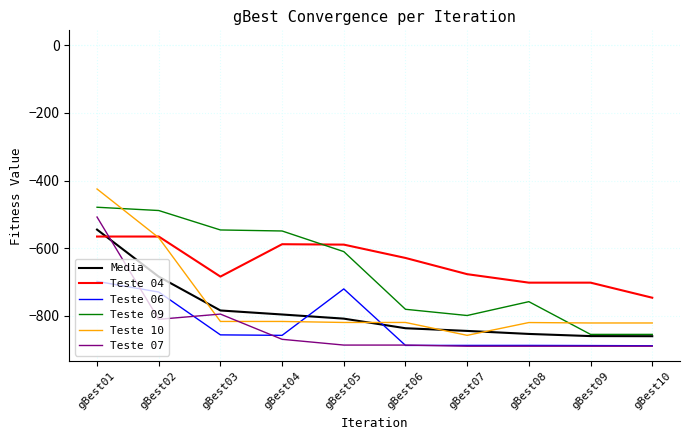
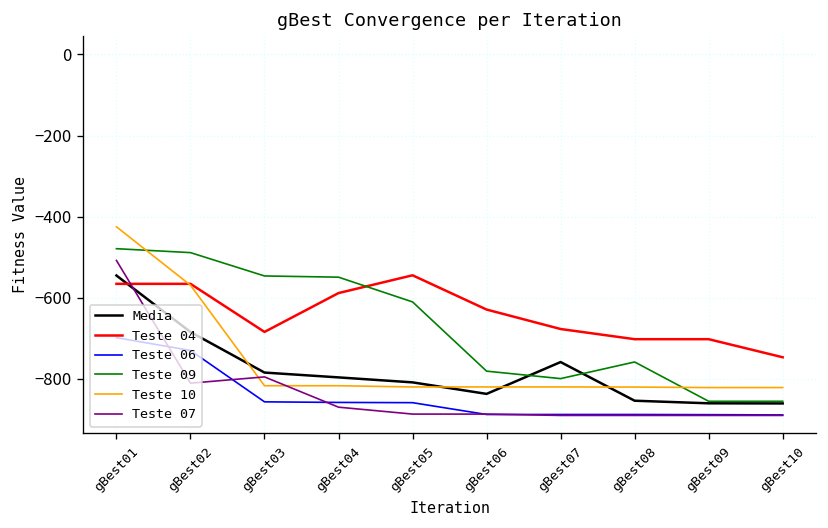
  {
    "Media": {
      "gBest01": -540,
      "gBest03": -780,
      "gBest04": -800,
      "gBest05": -810,
      "gBest06": -840,
-     "gBest07": -840,
+     "gBest07": -760,
      "gBest08": -850
    },
    "Teste 04": {
      "gBest01": -570,
      "gBest03": -680,
      "gBest04": -590,
-     "gBest05": -590,
+     "gBest05": -540,
      "gBest06": -630,
      "gBest07": -680,
      "gBest08": -700,
      "gBest09": -700,
      "gBest10": -750
    },
    "Teste 06": {
      "gBest03": -860,
      "gBest04": -860,
-     "gBest05": -720
+     "gBest05": -860
    },
    "Teste 09": {
      "gBest01": -480,
      "gBest02": -490,
      "gBest03": -550,
      "gBest04": -550,
      "gBest05": -610,
      "gBest06": -780,
      "gBest07": -800,
      "gBest08": -760
    },
    "Teste 10": {
      "gBest01": -420,
      "gBest03": -820,
      "gBest04": -820,
      "gBest05": -820,
      "gBest06": -820,
-     "gBest07": -860,
+     "gBest07": -820,
      "gBest08": -820,
      "gBest09": -820,
      "gBest10": -820
    },
    "Teste 07": {
      "gBest01": -510,
      "gBest03": -790,
      "gBest04": -870,
      "gBest05": -890
    }
  }
